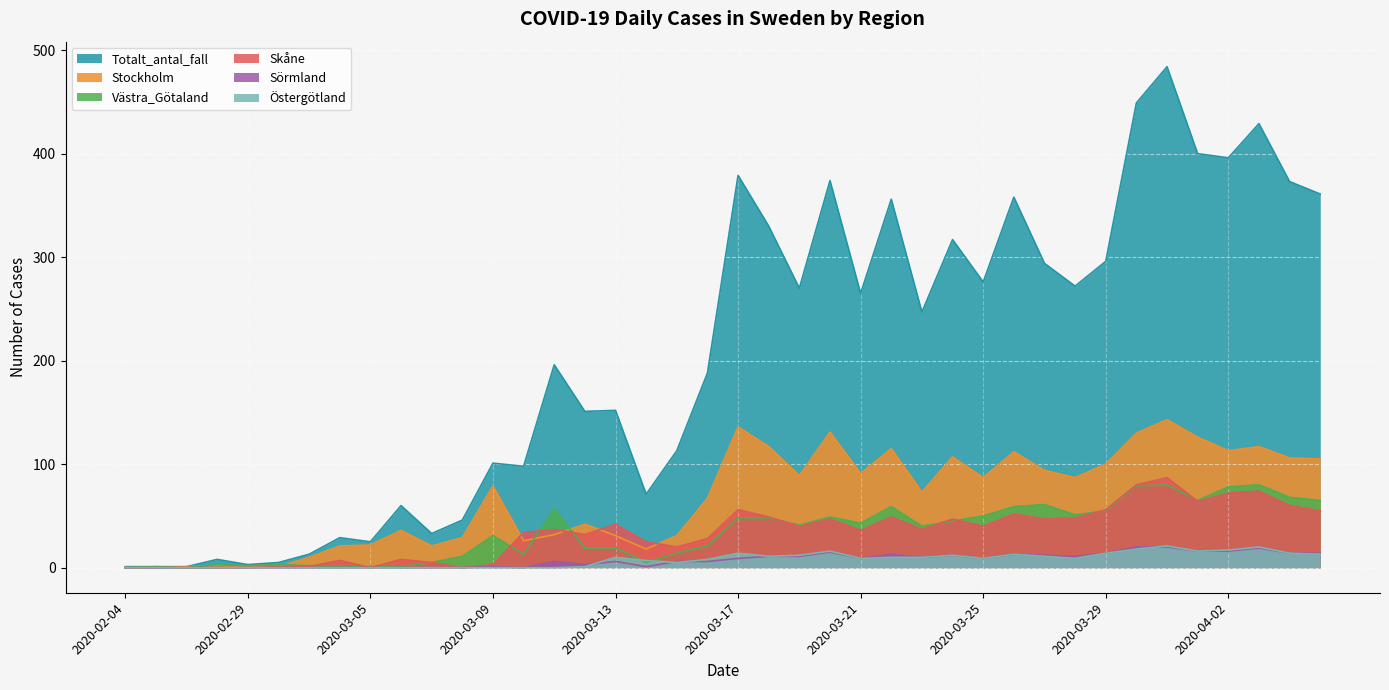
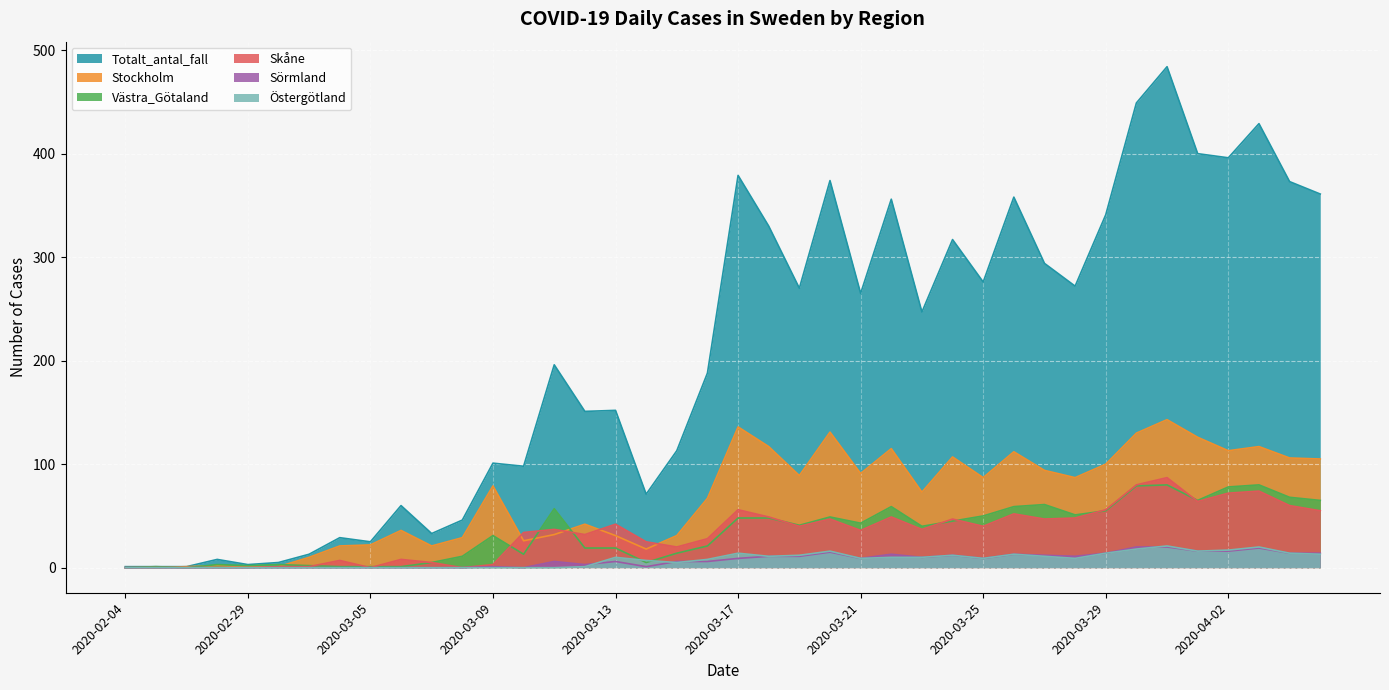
  {
    "Totalt_antal_fall": {
      "2020-03-05": 25,
      "2020-03-09": 101,
      "2020-03-13": 152,
      "2020-03-17": 379,
      "2020-03-21": 265,
      "2020-03-25": 276,
-     "2020-03-29": 296,
+     "2020-03-29": 341,
      "2020-04-02": 396
    },
    "Stockholm": {
      "2020-03-05": 22,
      "2020-03-09": 79,
      "2020-03-13": 31,
      "2020-03-17": 136,
      "2020-03-21": 91,
      "2020-03-25": 87,
      "2020-03-29": 100,
      "2020-04-02": 113
    },
    "Västra_Götaland": {
      "2020-03-09": 31,
      "2020-03-13": 19,
      "2020-03-17": 48,
      "2020-03-21": 43,
      "2020-03-25": 50,
      "2020-04-02": 78
    },
    "Skåne": {
      "2020-03-13": 42,
      "2020-03-17": 56,
      "2020-03-21": 36,
      "2020-03-25": 40,
      "2020-04-02": 72
    },
    "Sörmland": {
      "2020-03-13": 6,
      "2020-03-17": 9
    },
    "Östergötland": {
      "2020-03-13": 10,
      "2020-03-17": 14
    }
  }
